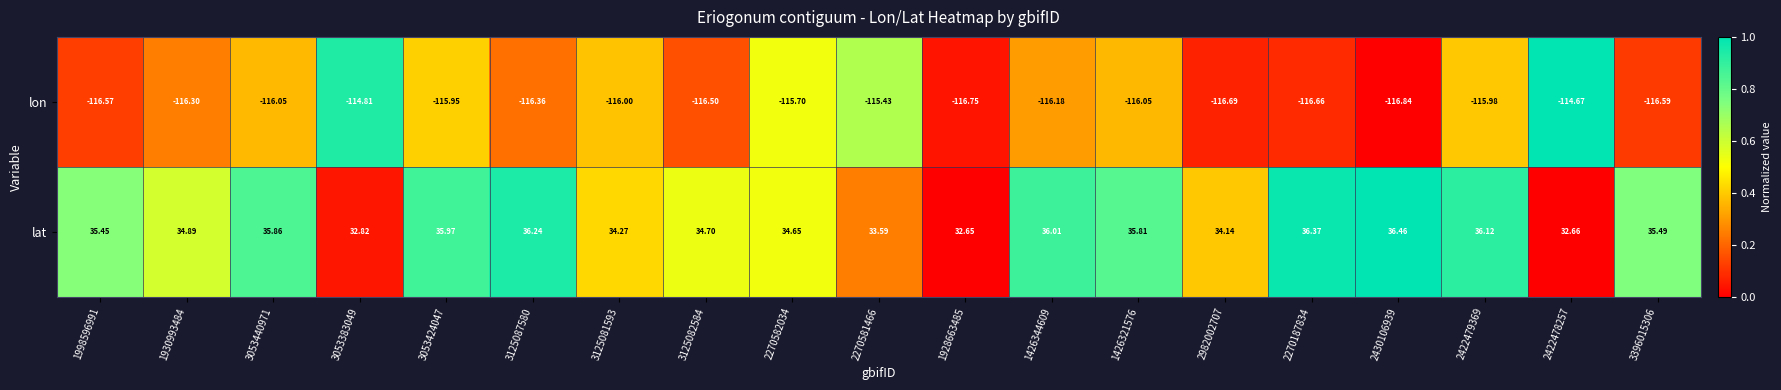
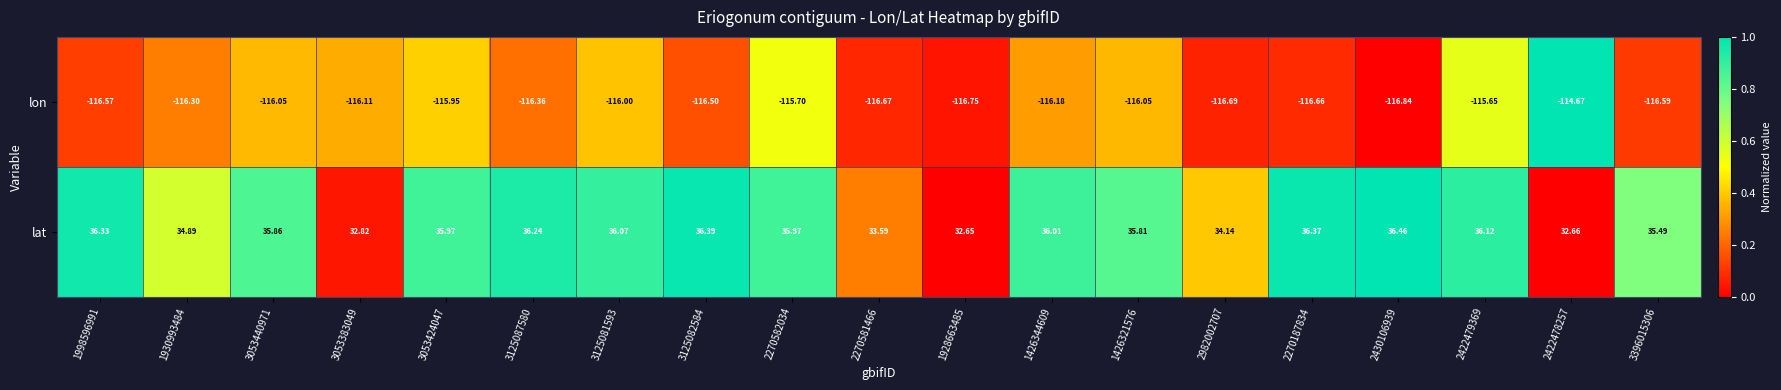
  {
    "lon": {
      "1998596991": -116.57,
      "1930993484": -116.30,
      "3053440971": -116.05,
-     "3053383049": -114.81,
+     "3053383049": -116.11,
      "3053424047": -115.95,
      "3125087580": -116.36,
      "3125081593": -116.00,
      "3125082584": -116.50,
      "2270582034": -115.70,
-     "2270581466": -115.43,
+     "2270581466": -116.67,
      "1928663485": -116.75,
      "1426344609": -116.18,
      "1426321576": -116.05,
      "2982002707": -116.69,
      "2270187834": -116.66,
      "2430106939": -116.84,
-     "2422479369": -115.98,
+     "2422479369": -115.65,
      "2422478257": -114.67,
      "3396015306": -116.59
    },
    "lat": {
-     "1998596991": 35.45,
+     "1998596991": 36.33,
      "1930993484": 34.89,
      "3053440971": 35.86,
      "3053383049": 32.82,
      "3053424047": 35.97,
      "3125087580": 36.24,
-     "3125081593": 34.27,
-     "3125082584": 34.70,
-     "2270582034": 34.65,
+     "3125081593": 36.07,
+     "3125082584": 36.39,
+     "2270582034": 35.97,
      "2270581466": 33.59,
      "1928663485": 32.65,
      "1426344609": 36.01,
      "1426321576": 35.81,
      "2982002707": 34.14,
      "2270187834": 36.37,
      "2430106939": 36.46,
      "2422479369": 36.12,
      "2422478257": 32.66,
      "3396015306": 35.49
    }
  }
